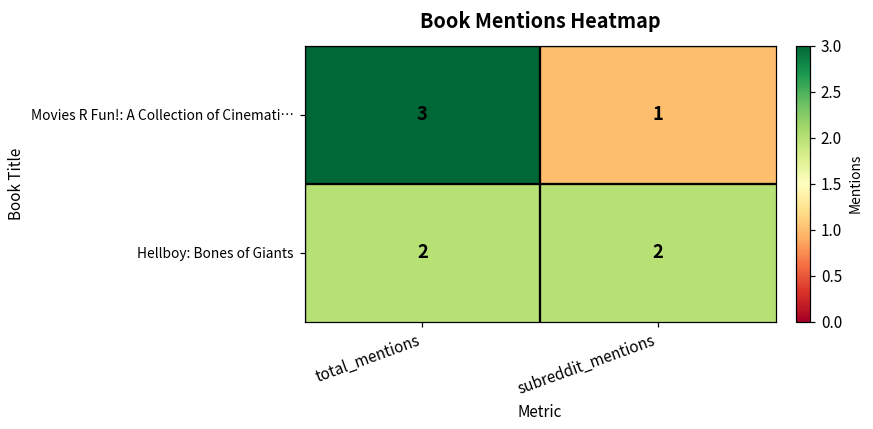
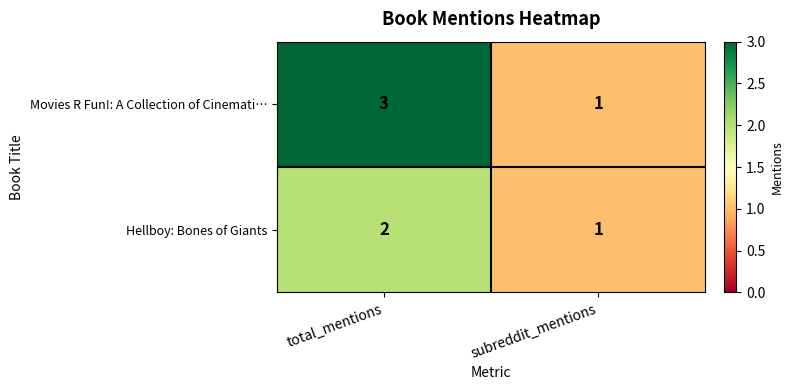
  {
    "Movies R Fun!: A Collection of Cinemati…": {
      "total_mentions": 3,
      "subreddit_mentions": 1
    },
    "Hellboy: Bones of Giants": {
      "total_mentions": 2,
-     "subreddit_mentions": 2
+     "subreddit_mentions": 1
    }
  }
